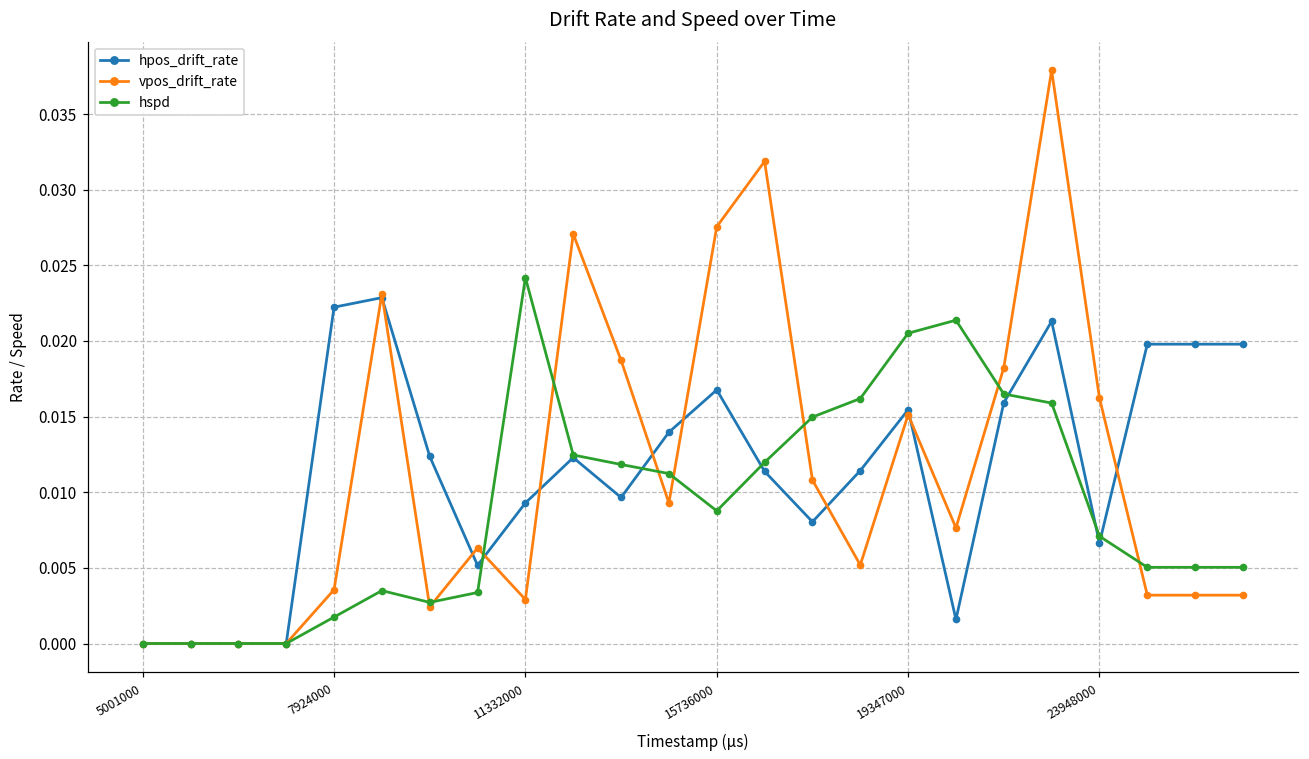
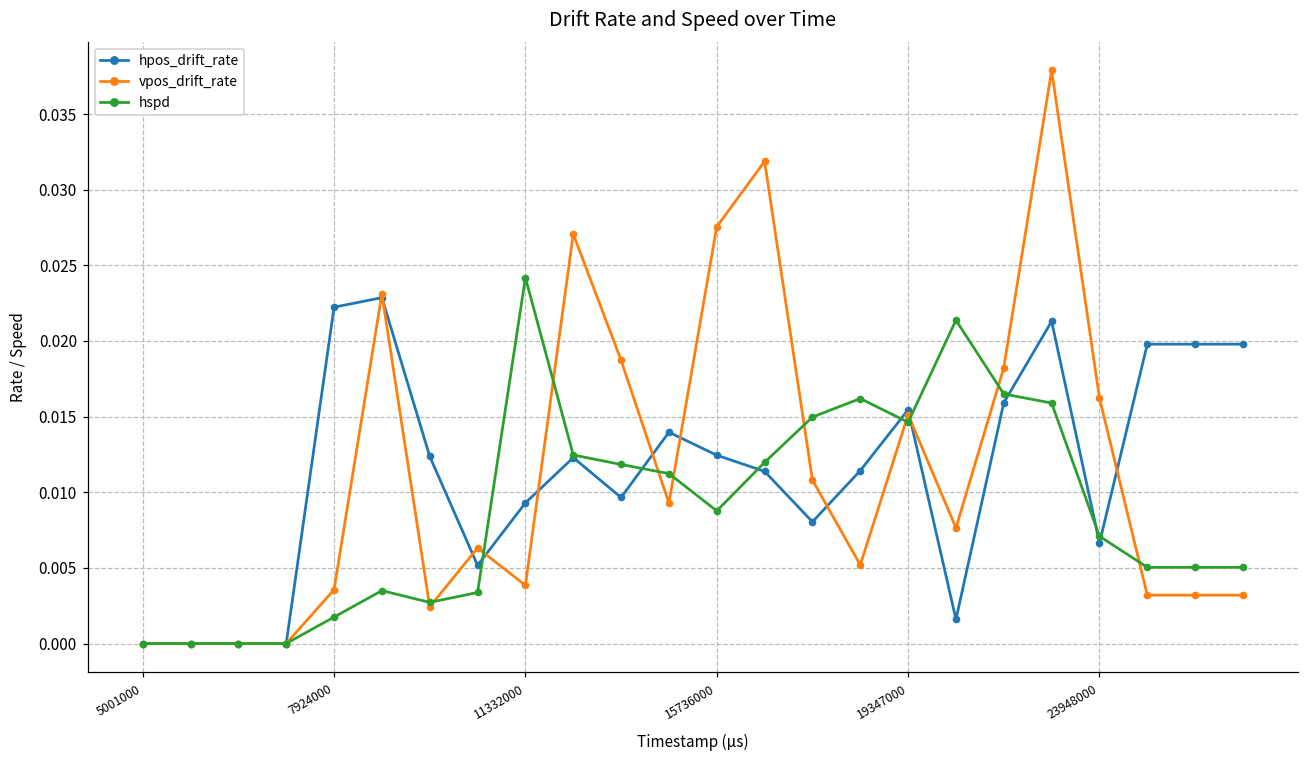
  {
    "hpos_drift_rate": {
      "7924000": 0.0222,
      "11332000": 0.0093,
-     "15736000": 0.0168,
+     "15736000": 0.0124,
      "19347000": 0.0155,
      "23948000": 0.0066
    },
    "vpos_drift_rate": {
      "7924000": 0.0036,
-     "11332000": 0.0029,
+     "11332000": 0.0038,
      "15736000": 0.0276,
      "19347000": 0.0151,
      "23948000": 0.0162
    },
    "hspd": {
      "7924000": 0.0017,
      "11332000": 0.0242,
      "15736000": 0.0088,
-     "19347000": 0.0205,
+     "19347000": 0.0146,
      "23948000": 0.0071
    }
  }
